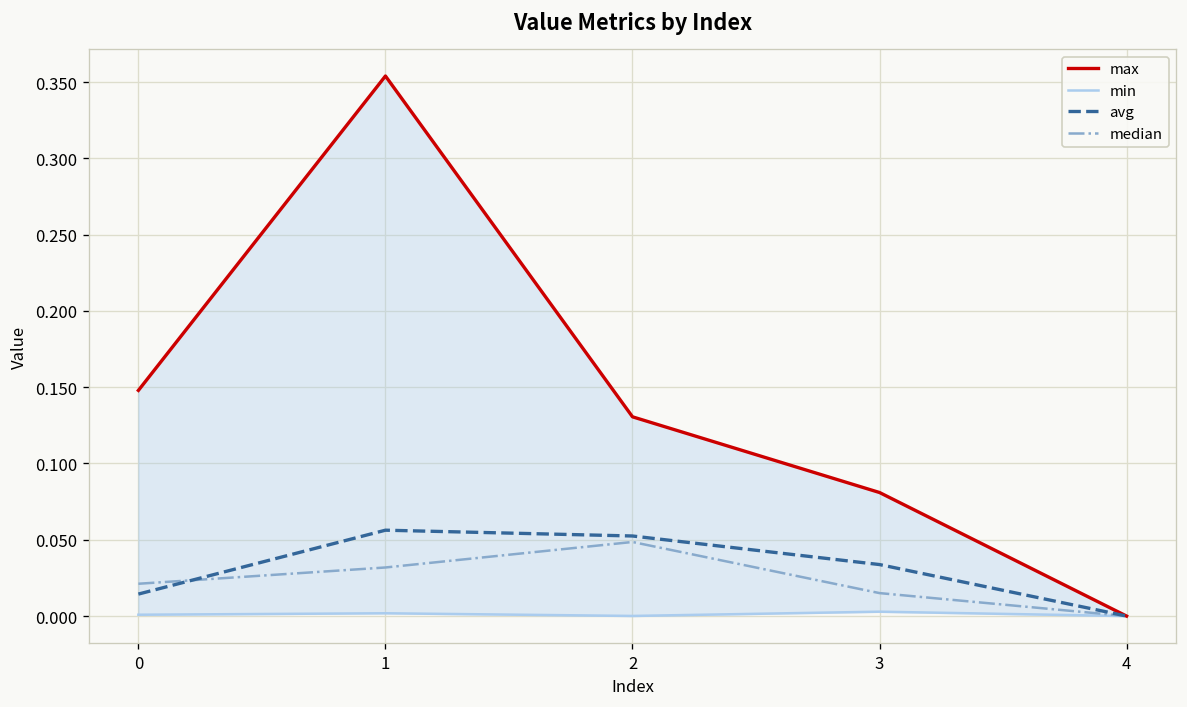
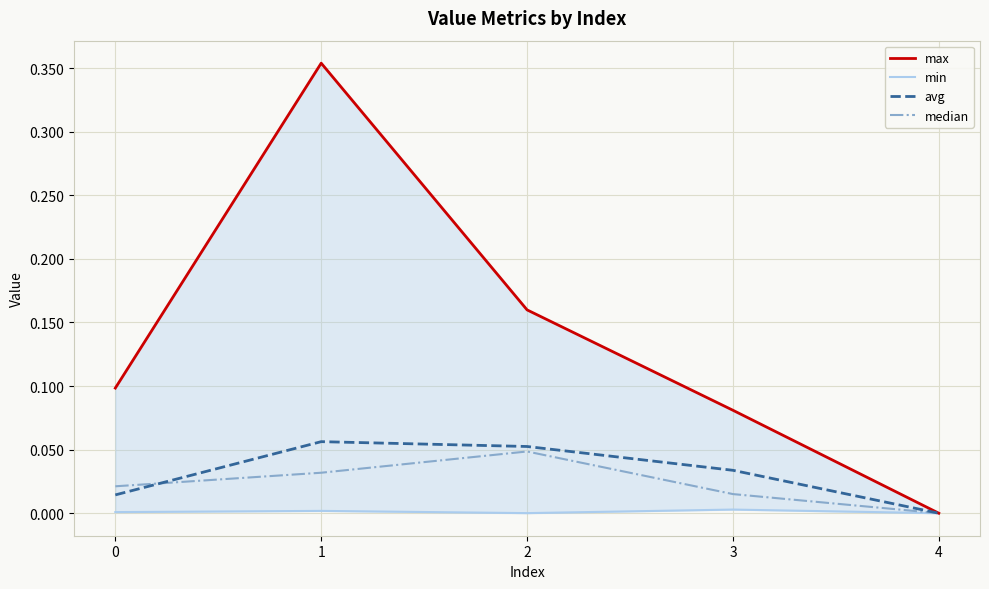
  {
    "max": {
-     "0": 0.148,
+     "0": 0.098,
      "1": 0.354,
-     "2": 0.131,
+     "2": 0.160,
      "3": 0.081
    },
    "avg": {
      "0": 0.014,
      "1": 0.056,
      "2": 0.052,
      "3": 0.034
    }
  }
